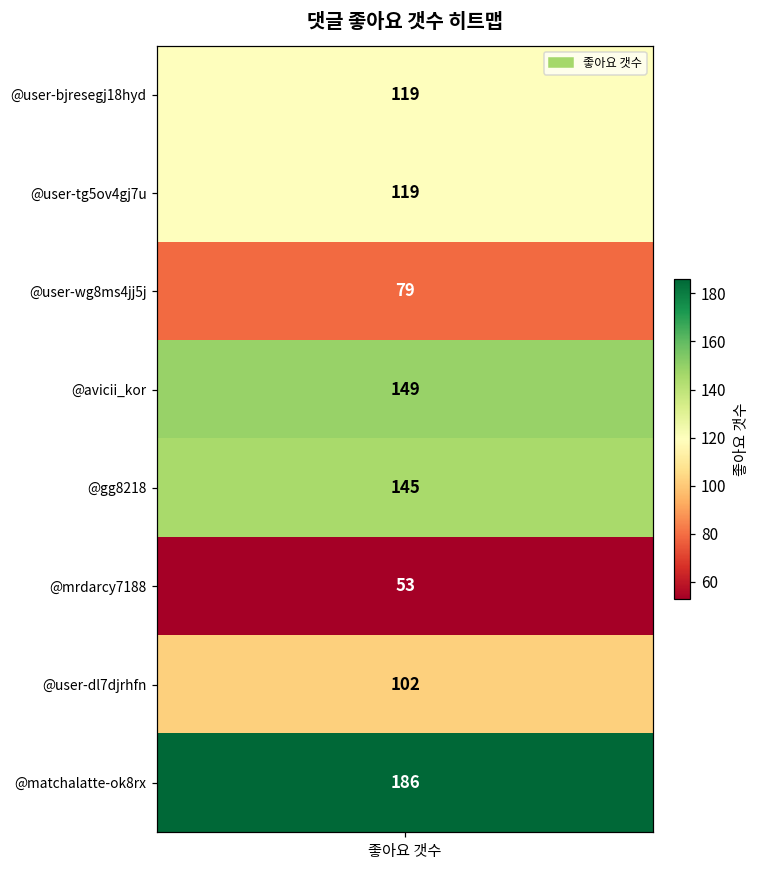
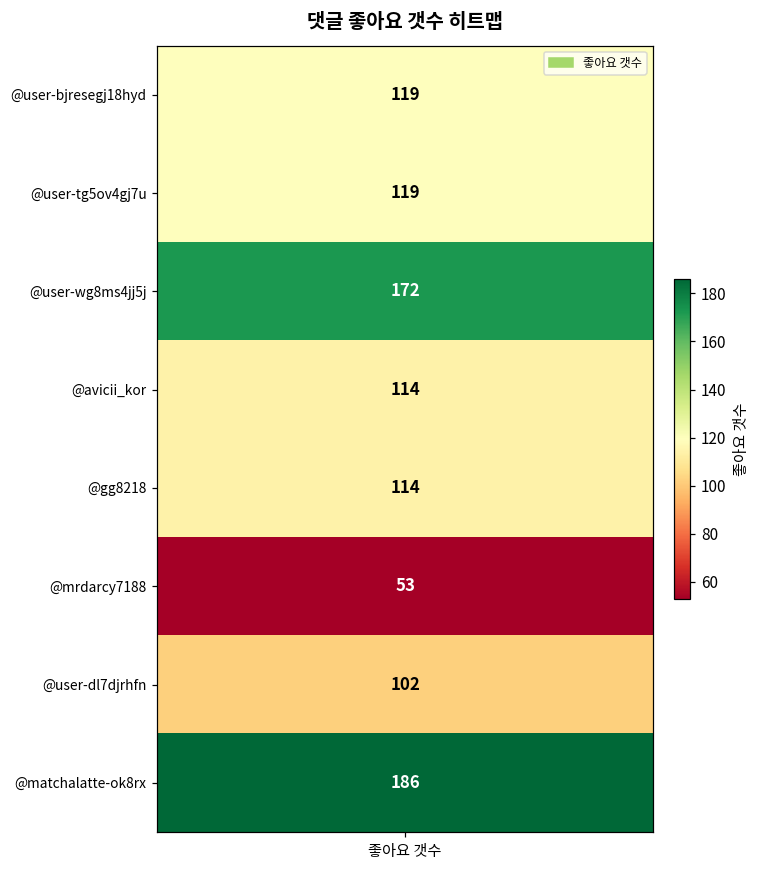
  {
    "@user-bjresegj18hyd": {
      "좋아요 갯수": 119
    },
    "@user-tg5ov4gj7u": {
      "좋아요 갯수": 119
    },
    "@user-wg8ms4jj5j": {
-     "좋아요 갯수": 79
+     "좋아요 갯수": 172
    },
    "@avicii_kor": {
-     "좋아요 갯수": 149
+     "좋아요 갯수": 114
    },
    "@gg8218": {
-     "좋아요 갯수": 145
+     "좋아요 갯수": 114
    },
    "@mrdarcy7188": {
      "좋아요 갯수": 53
    },
    "@user-dl7djrhfn": {
      "좋아요 갯수": 102
    },
    "@matchalatte-ok8rx": {
      "좋아요 갯수": 186
    }
  }
